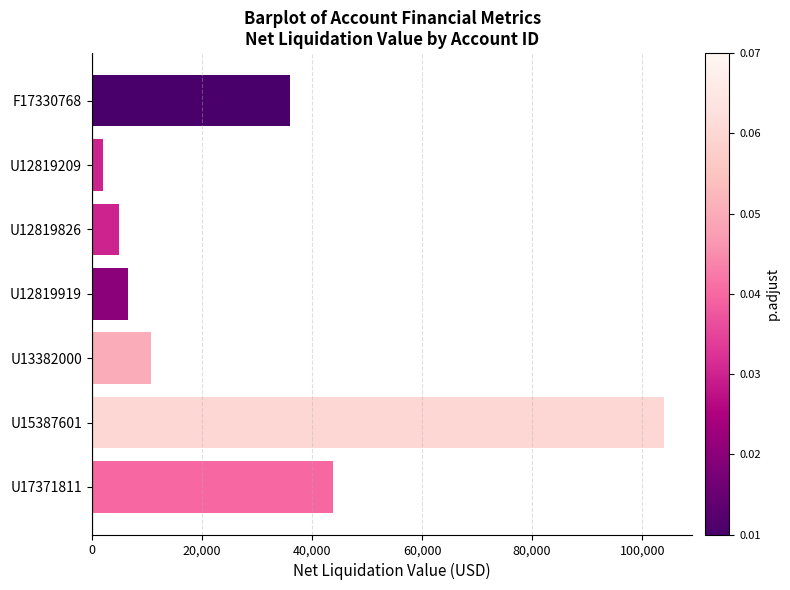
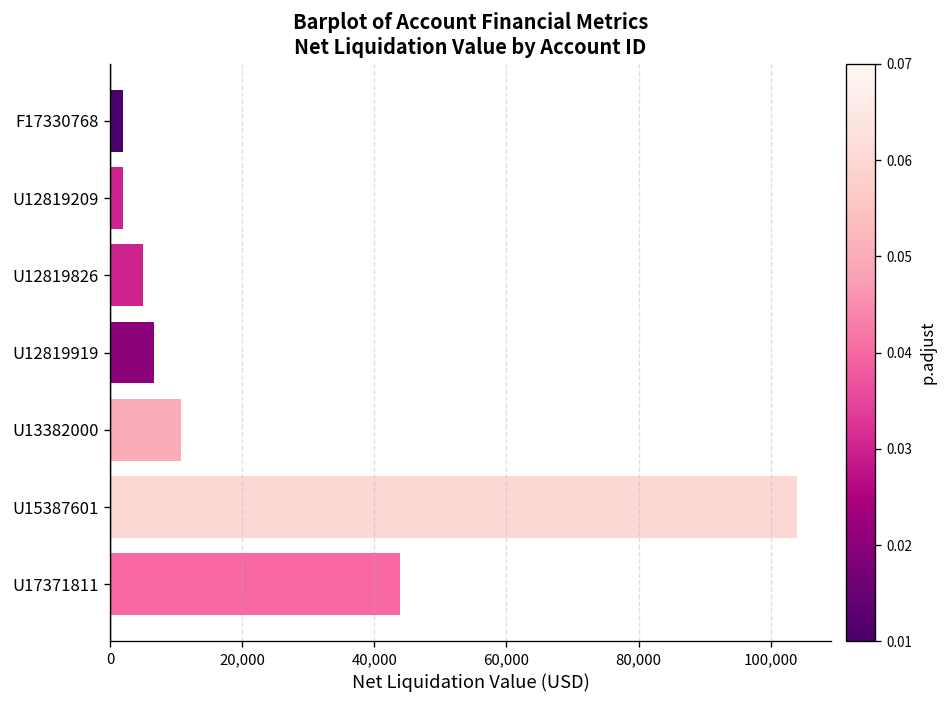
  {
-   "F17330768": "36,000",
+   "F17330768": "2,000",
    "U12819209": "2,000",
    "U12819826": "5,000",
    "U12819919": "7,000",
    "U13382000": "11,000",
    "U15387601": "104,000",
    "U17371811": "44,000"
  }
